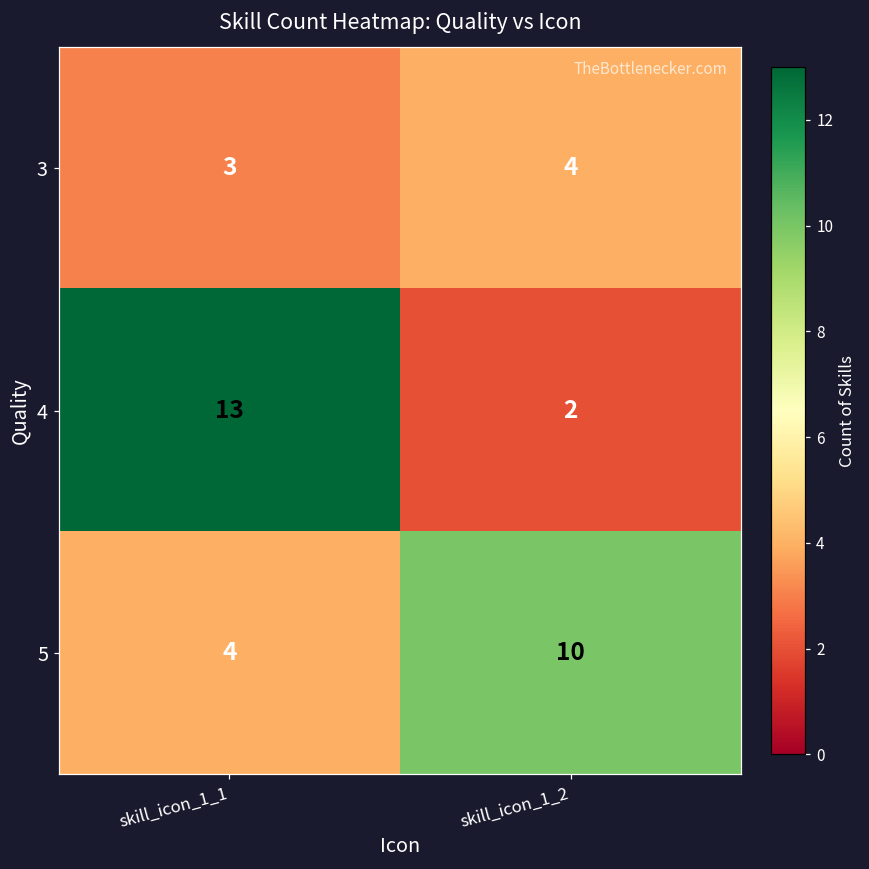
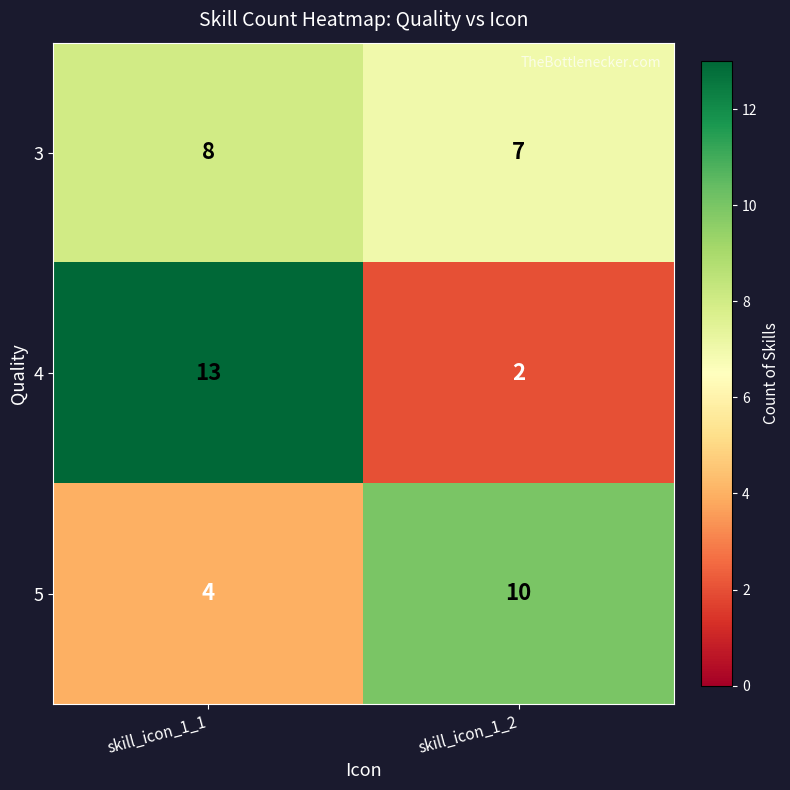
  {
    "3": {
-     "skill_icon_1_1": 3,
-     "skill_icon_1_2": 4
+     "skill_icon_1_1": 8,
+     "skill_icon_1_2": 7
    },
    "4": {
      "skill_icon_1_1": 13,
      "skill_icon_1_2": 2
    },
    "5": {
      "skill_icon_1_1": 4,
      "skill_icon_1_2": 10
    }
  }
